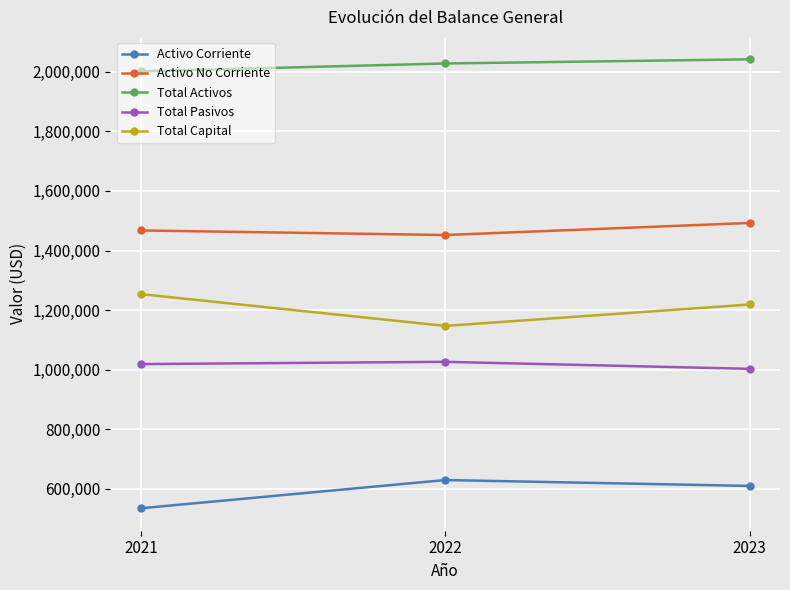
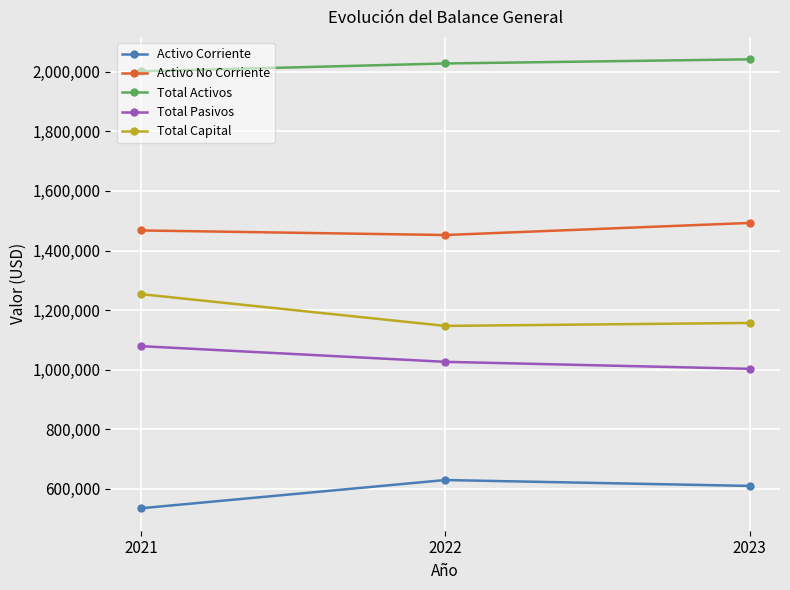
  {
    "Activo Corriente": {
      "2021": "530,000",
      "2022": "630,000",
      "2023": "610,000"
    },
    "Activo No Corriente": {
      "2021": "1,470,000",
      "2022": "1,450,000",
      "2023": "1,490,000"
    },
    "Total Activos": {
      "2022": "2,030,000",
      "2023": "2,040,000"
    },
    "Total Pasivos": {
-     "2021": "1,020,000",
+     "2021": "1,080,000",
      "2022": "1,030,000",
      "2023": "1,000,000"
    },
    "Total Capital": {
      "2021": "1,250,000",
      "2022": "1,150,000",
-     "2023": "1,220,000"
+     "2023": "1,160,000"
    }
  }
